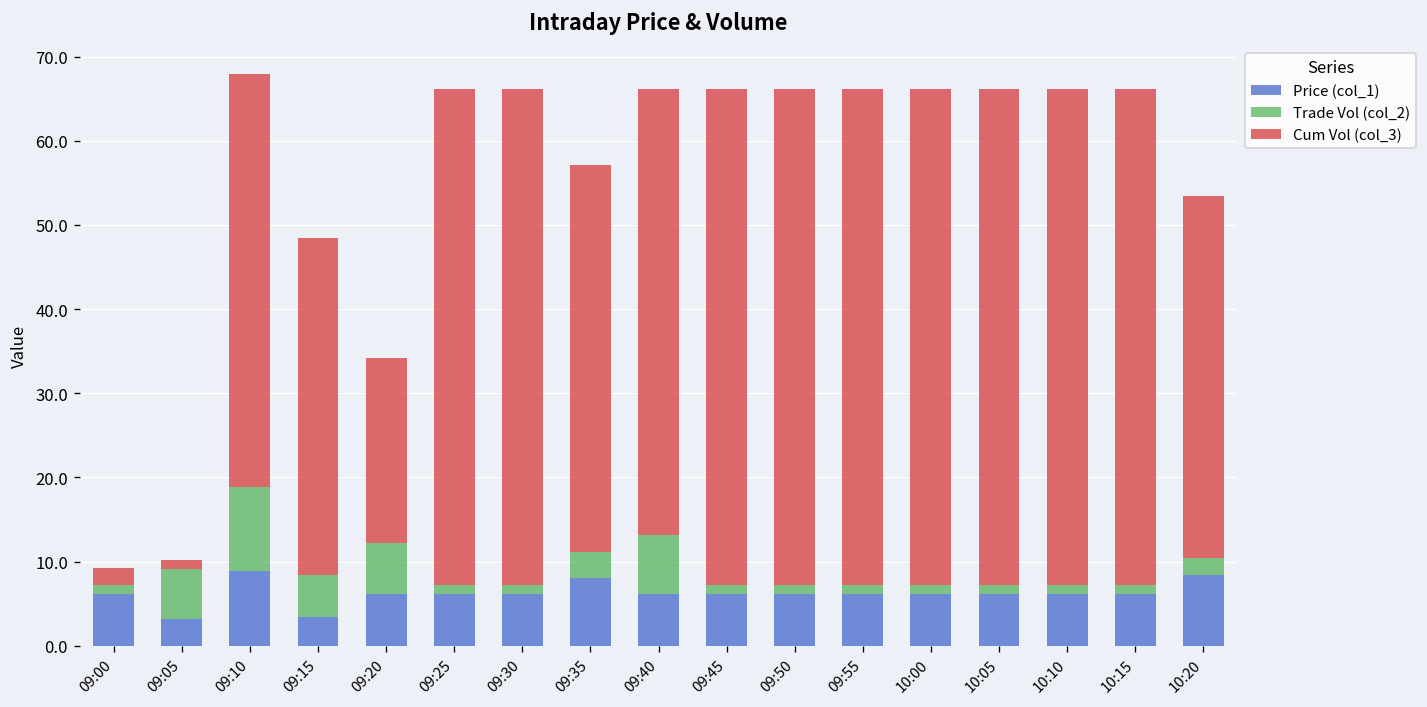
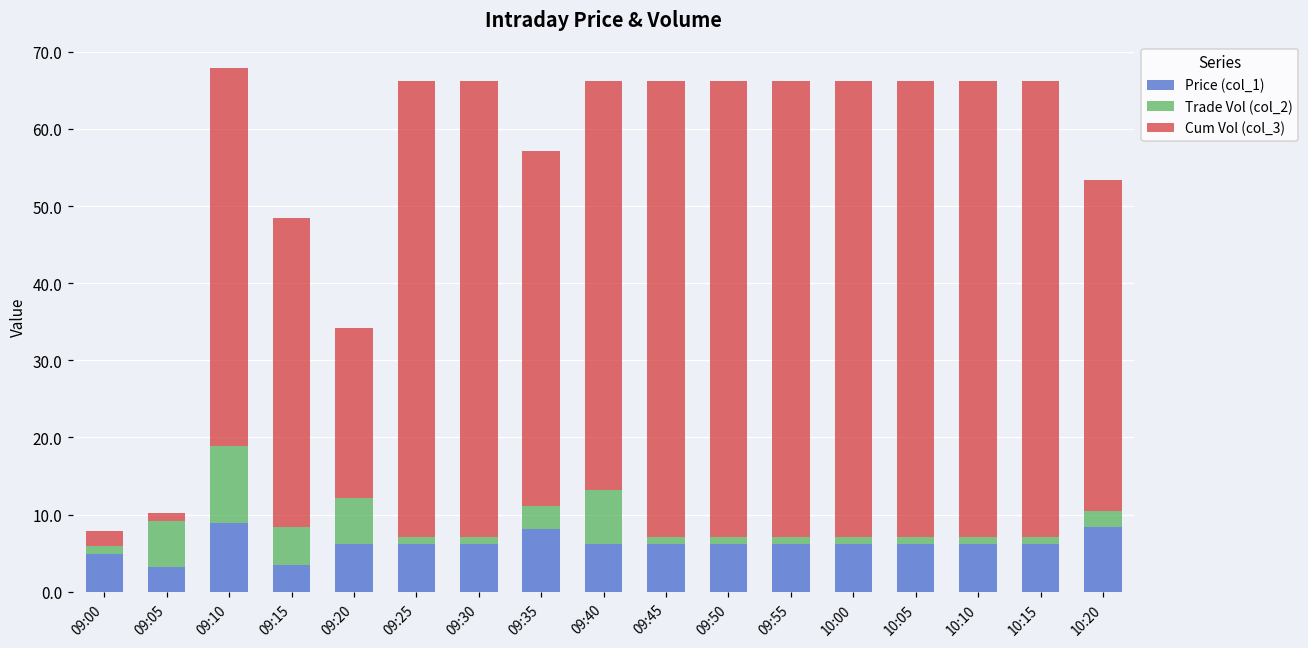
  {
    "Price (col_1)": {
-     "09:00": 6,
+     "09:00": 5,
      "09:05": 3,
      "09:10": 9,
      "09:15": 3,
      "09:20": 6,
      "09:25": 6,
      "09:30": 6,
      "09:35": 8,
      "09:40": 6,
      "09:45": 6,
      "09:50": 6,
      "09:55": 6,
      "10:00": 6,
      "10:05": 6,
      "10:10": 6,
      "10:15": 6,
      "10:20": 8
    },
    "Trade Vol (col_2)": {
      "09:00": 1,
      "09:05": 6,
      "09:10": 10,
      "09:15": 5,
      "09:20": 6,
      "09:25": 1,
      "09:30": 1,
      "09:35": 3,
      "09:40": 7,
      "09:45": 1,
      "09:50": 1,
      "09:55": 1,
      "10:00": 1,
      "10:05": 1,
      "10:10": 1,
      "10:15": 1,
      "10:20": 2
    },
    "Cum Vol (col_3)": {
      "09:00": 2,
      "09:05": 1,
      "09:10": 49,
      "09:15": 40,
      "09:20": 22,
      "09:25": 59,
      "09:30": 59,
      "09:35": 46,
      "09:40": 53,
      "09:45": 59,
      "09:50": 59,
      "09:55": 59,
      "10:00": 59,
      "10:05": 59,
      "10:10": 59,
      "10:15": 59,
      "10:20": 43
    }
  }
